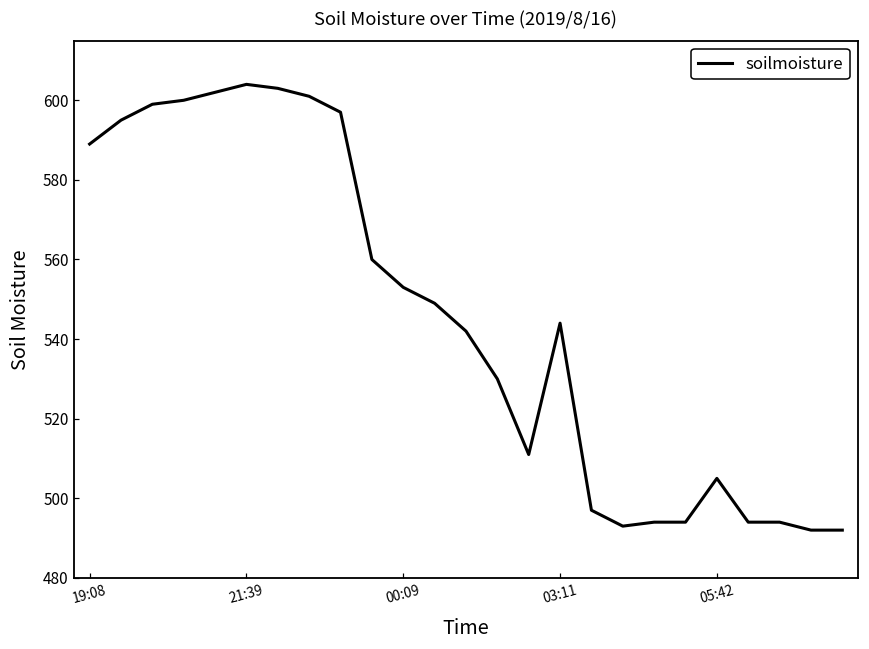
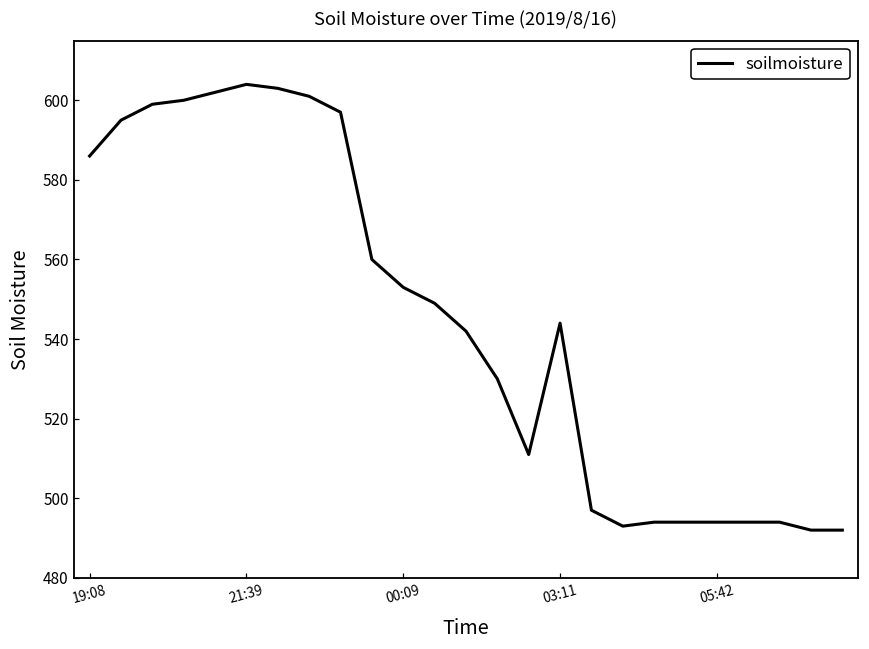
  {
-   "19:08": 589,
+   "19:08": 586,
    "21:39": 604,
    "00:09": 553,
    "03:11": 544,
-   "05:42": 505
+   "05:42": 494
  }
